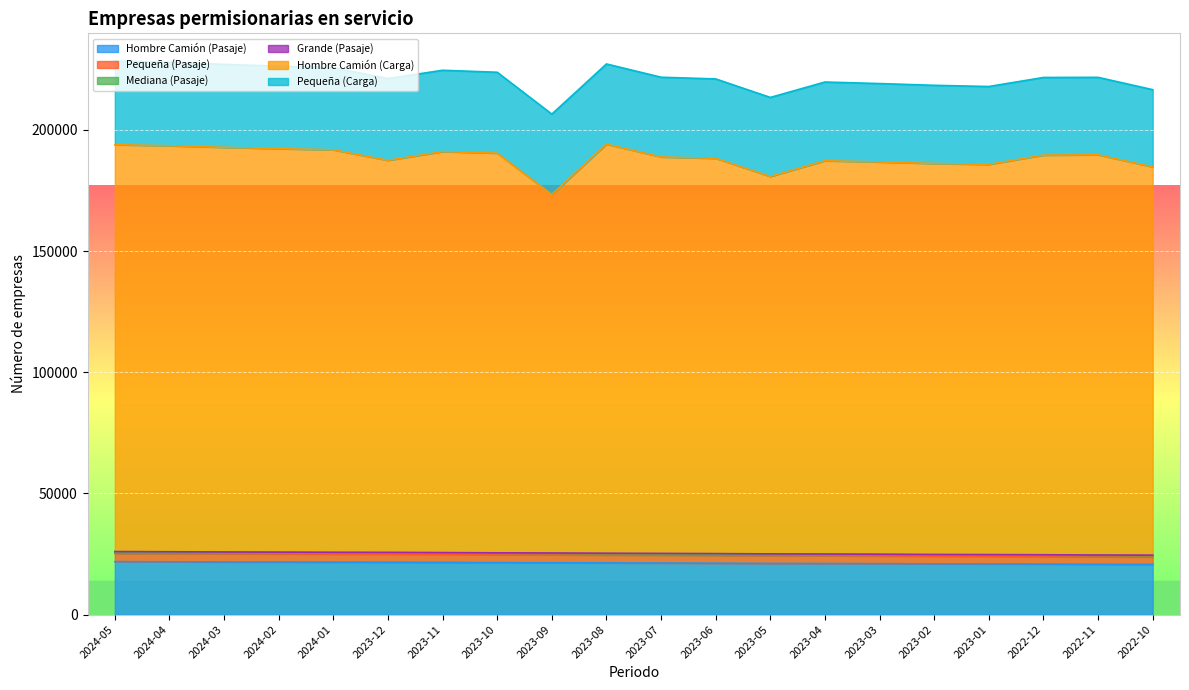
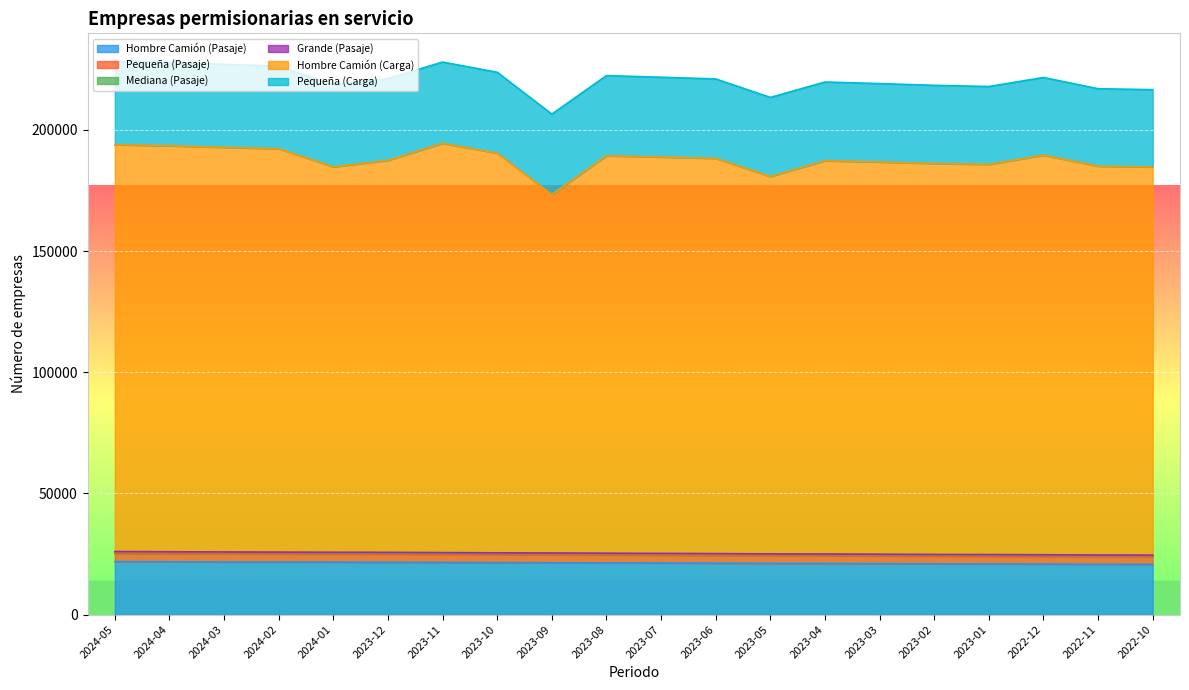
  {
    "Hombre Camión (Carga)": {
      "2024-05": 168000,
      "2024-04": 168000,
      "2024-03": 167000,
      "2024-02": 166000,
-     "2024-01": 166000,
+     "2024-01": 159000,
      "2023-12": 162000,
-     "2023-11": 165000,
+     "2023-11": 169000,
      "2023-10": 165000,
      "2023-09": 148000,
-     "2023-08": 169000,
+     "2023-08": 164000,
      "2023-07": 164000,
      "2023-06": 163000,
      "2023-05": 156000,
      "2023-04": 162000,
      "2023-03": 162000,
      "2023-02": 161000,
      "2023-01": 161000,
      "2022-12": 165000,
-     "2022-11": 165000,
+     "2022-11": 160000,
      "2022-10": 160000
    }
  }
